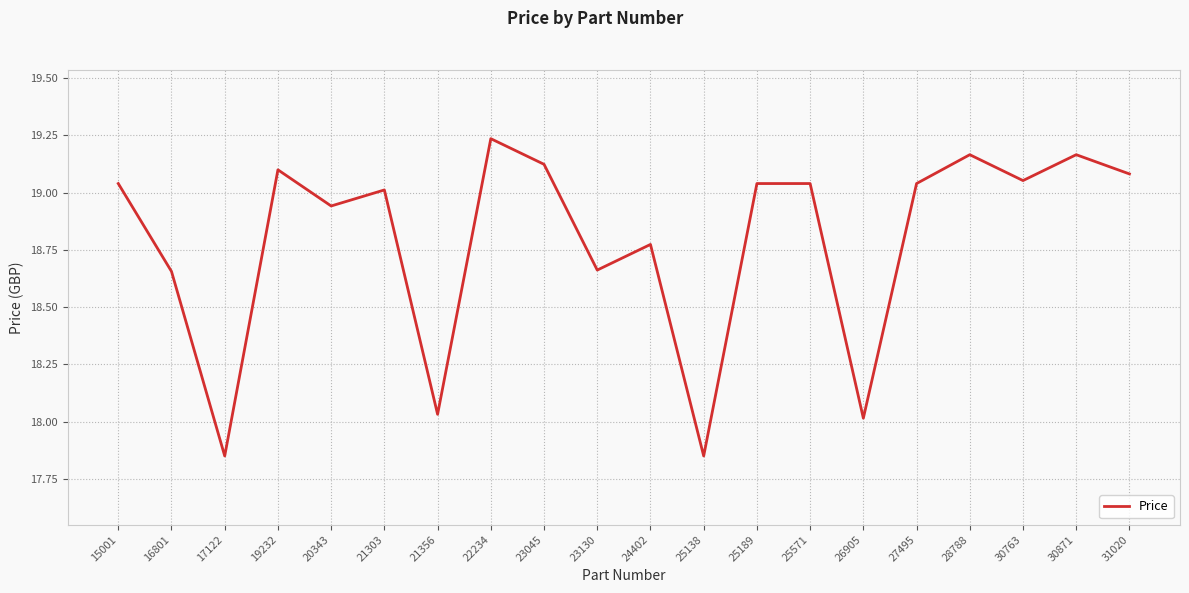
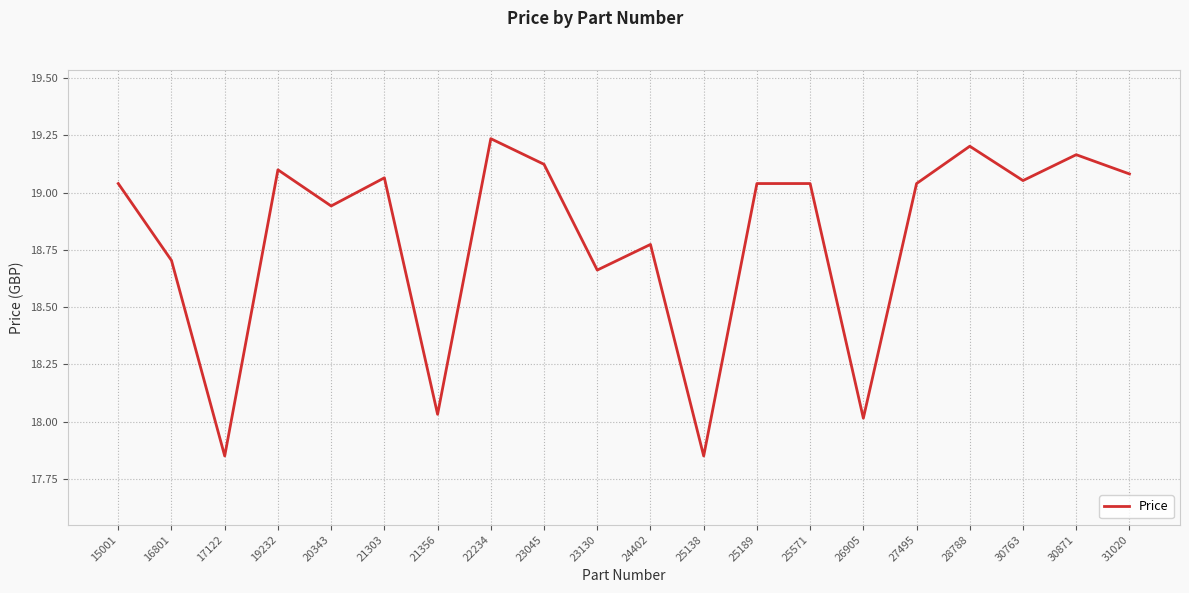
  {
    "15001": 19.04,
-   "16801": 18.66,
+   "16801": 18.70,
    "17122": 17.85,
    "19232": 19.10,
    "20343": 18.94,
-   "21303": 19.01,
+   "21303": 19.07,
    "21356": 18.03,
    "22234": 19.24,
    "23045": 19.12,
    "23130": 18.66,
    "24402": 18.77,
    "25138": 17.85,
    "25189": 19.04,
    "25571": 19.04,
    "26905": 18.02,
    "27495": 19.04,
-   "28788": 19.17,
+   "28788": 19.20,
    "30763": 19.05,
    "30871": 19.17,
    "31020": 19.08
  }
